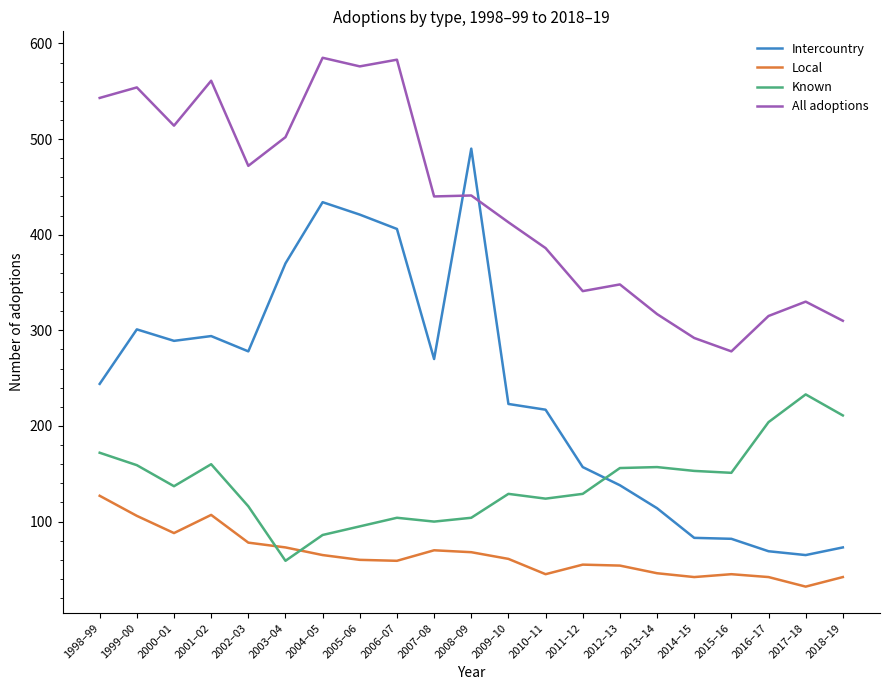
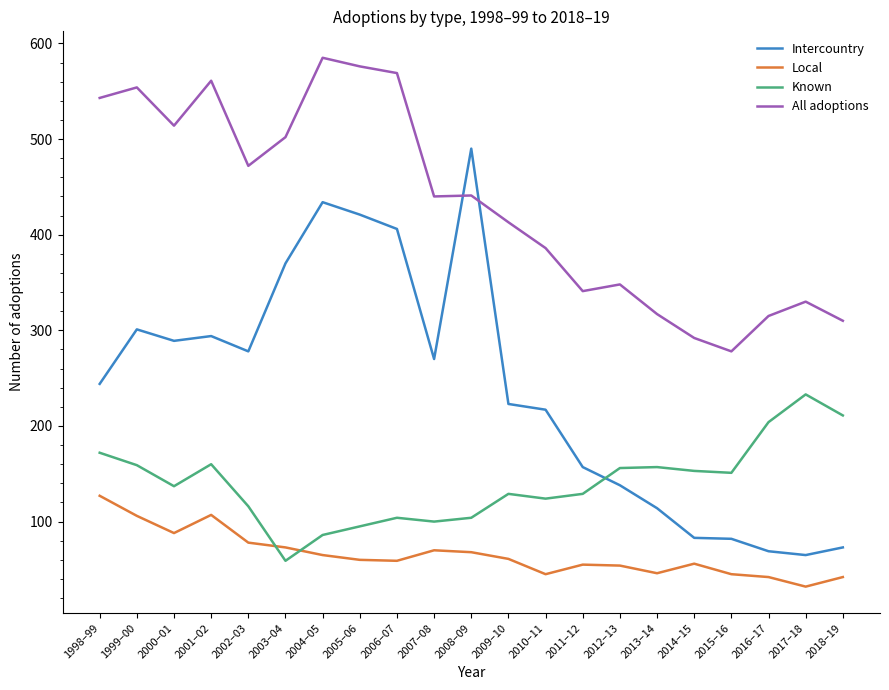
  {
    "Intercountry": {
      "1998–99": 240,
      "1999–00": 300,
      "2000–01": 290,
      "2001–02": 290,
      "2002–03": 280,
      "2003–04": 370,
      "2004–05": 430,
      "2005–06": 420,
      "2006–07": 410,
      "2007–08": 270,
      "2008–09": 490,
      "2009–10": 220,
      "2010–11": 220,
      "2011–12": 160,
      "2012–13": 140,
      "2013–14": 110,
      "2014–15": 80,
      "2015–16": 80,
      "2016–17": 70,
      "2017–18": 70,
      "2018–19": 70
    },
    "Local": {
      "1998–99": 130,
      "1999–00": 110,
      "2000–01": 90,
      "2001–02": 110,
      "2002–03": 80,
      "2003–04": 70,
      "2004–05": 70,
      "2005–06": 60,
      "2006–07": 60,
      "2007–08": 70,
      "2008–09": 70,
      "2009–10": 60,
      "2010–11": 50,
      "2011–12": 60,
      "2012–13": 50,
      "2013–14": 50,
-     "2014–15": 40,
+     "2014–15": 60,
      "2015–16": 50,
      "2016–17": 40,
      "2017–18": 30,
      "2018–19": 40
    },
    "Known": {
      "1998–99": 170,
      "1999–00": 160,
      "2000–01": 140,
      "2001–02": 160,
      "2002–03": 120,
      "2003–04": 60,
      "2004–05": 90,
      "2005–06": 100,
      "2006–07": 100,
      "2007–08": 100,
      "2008–09": 100,
      "2009–10": 130,
      "2010–11": 120,
      "2011–12": 130,
      "2012–13": 160,
      "2013–14": 160,
      "2014–15": 150,
      "2015–16": 150,
      "2016–17": 200,
      "2017–18": 230,
      "2018–19": 210
    },
    "All adoptions": {
      "1998–99": 540,
      "1999–00": 550,
      "2000–01": 510,
      "2001–02": 560,
      "2002–03": 470,
      "2003–04": 500,
      "2004–05": 590,
      "2005–06": 580,
-     "2006–07": 580,
+     "2006–07": 570,
      "2007–08": 440,
      "2008–09": 440,
      "2009–10": 410,
      "2010–11": 390,
      "2011–12": 340,
      "2012–13": 350,
      "2013–14": 320,
      "2014–15": 290,
      "2015–16": 280,
      "2016–17": 320,
      "2017–18": 330,
      "2018–19": 310
    }
  }
